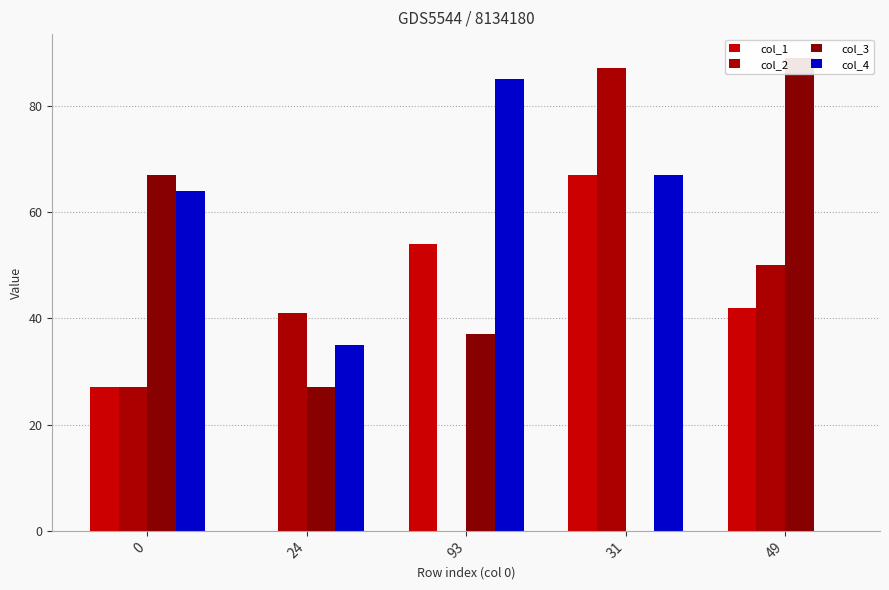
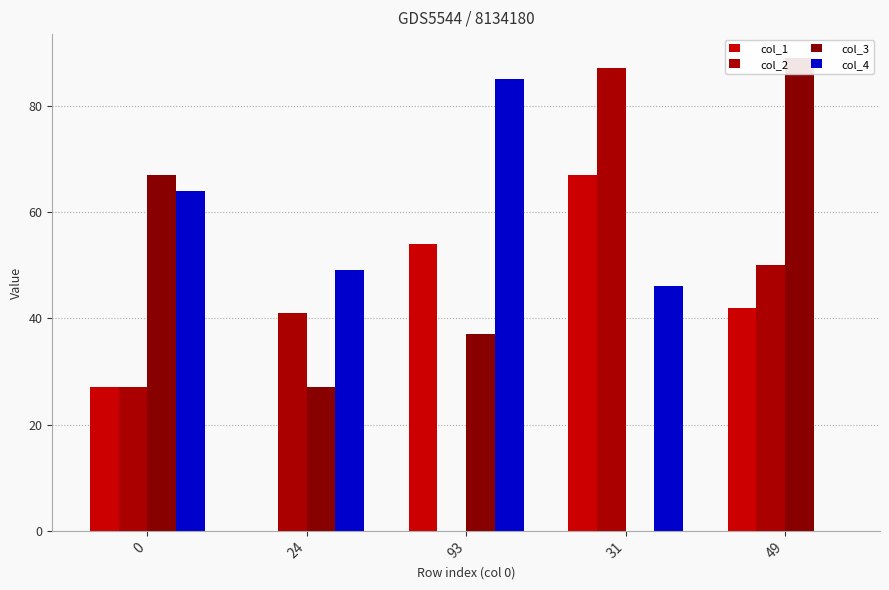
  {
    "col_4": {
      "0": 64,
-     "24": 35,
+     "24": 49,
      "93": 85,
-     "31": 67,
+     "31": 46,
      "49": 0
    }
  }
